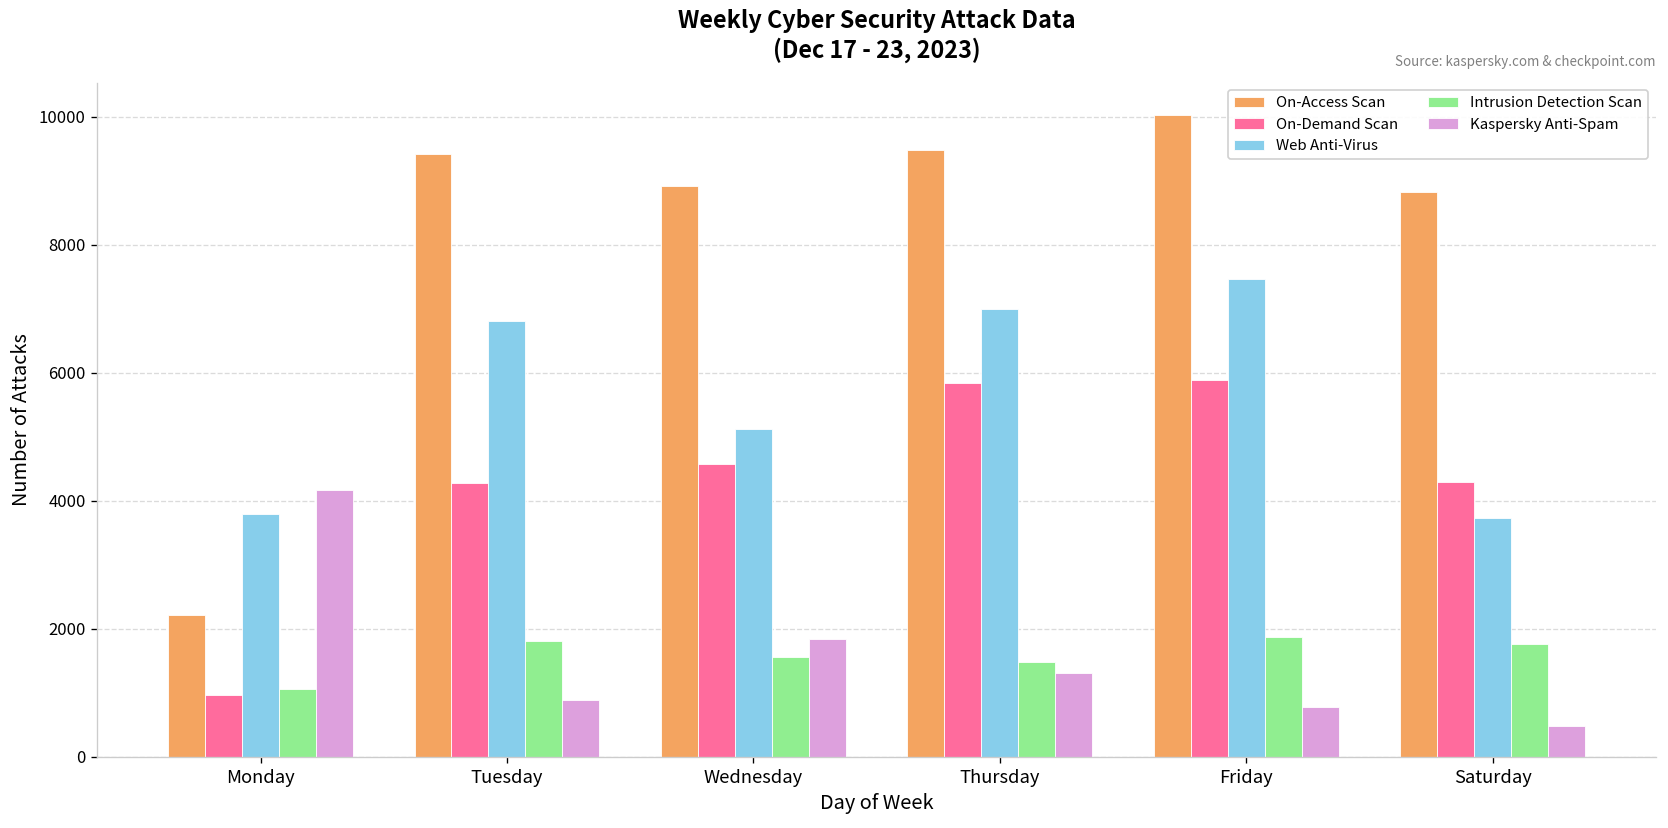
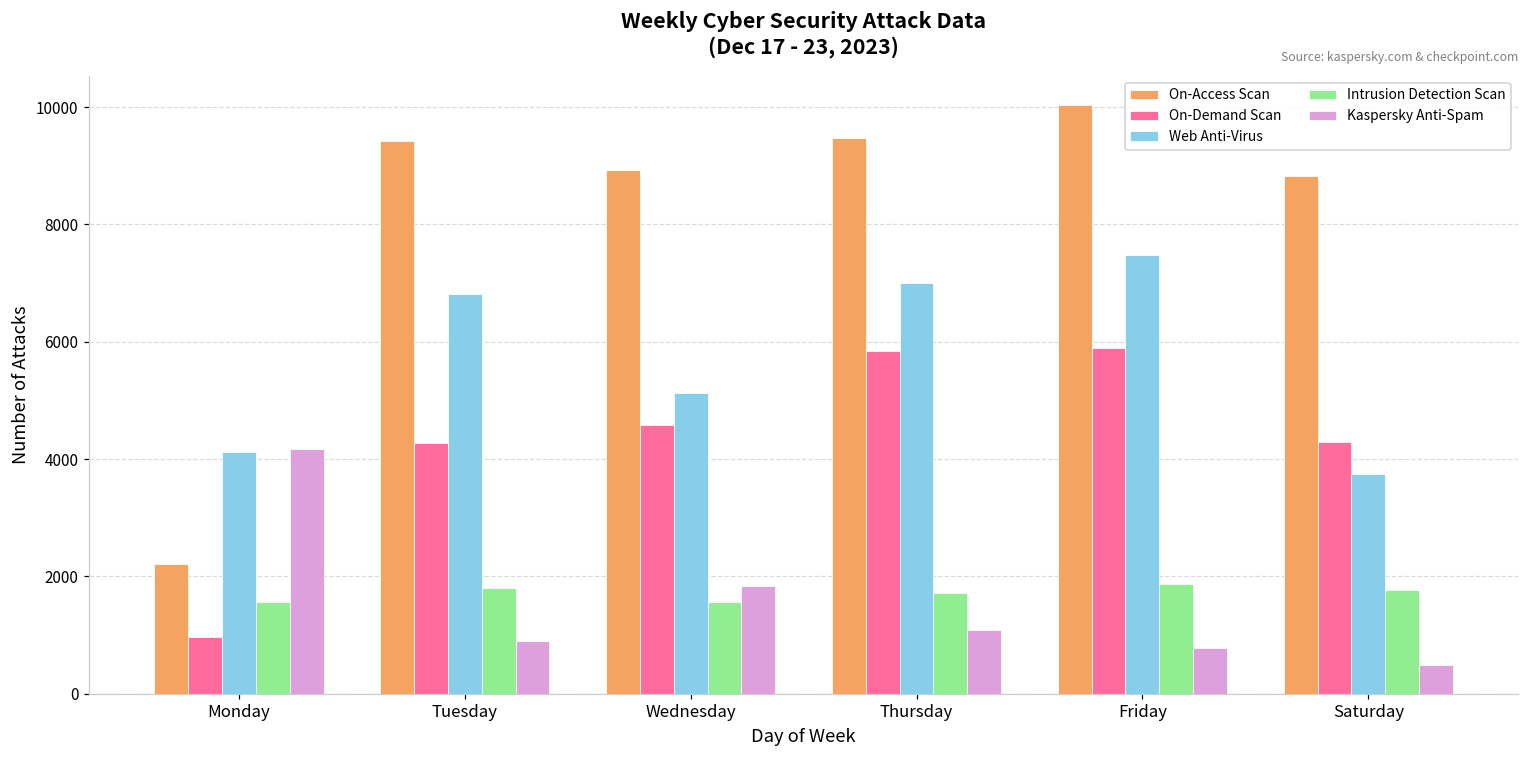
  {
    "On-Access Scan": {
      "Monday": 2200,
      "Tuesday": 9400,
      "Wednesday": 8900,
      "Thursday": 9500,
      "Friday": 10000,
      "Saturday": 8800
    },
    "On-Demand Scan": {
      "Monday": 1000,
      "Tuesday": 4300,
      "Wednesday": 4600,
      "Thursday": 5800,
      "Friday": 5900,
      "Saturday": 4300
    },
    "Web Anti-Virus": {
-     "Monday": 3800,
+     "Monday": 4100,
      "Tuesday": 6800,
      "Wednesday": 5100,
      "Thursday": 7000,
      "Friday": 7500,
      "Saturday": 3700
    },
    "Intrusion Detection Scan": {
-     "Monday": 1100,
+     "Monday": 1600,
      "Tuesday": 1800,
      "Wednesday": 1600,
-     "Thursday": 1500,
+     "Thursday": 1700,
      "Friday": 1900,
      "Saturday": 1800
    },
    "Kaspersky Anti-Spam": {
      "Monday": 4200,
      "Tuesday": 900,
      "Wednesday": 1800,
-     "Thursday": 1300,
+     "Thursday": 1100,
      "Friday": 800,
      "Saturday": 500
    }
  }
